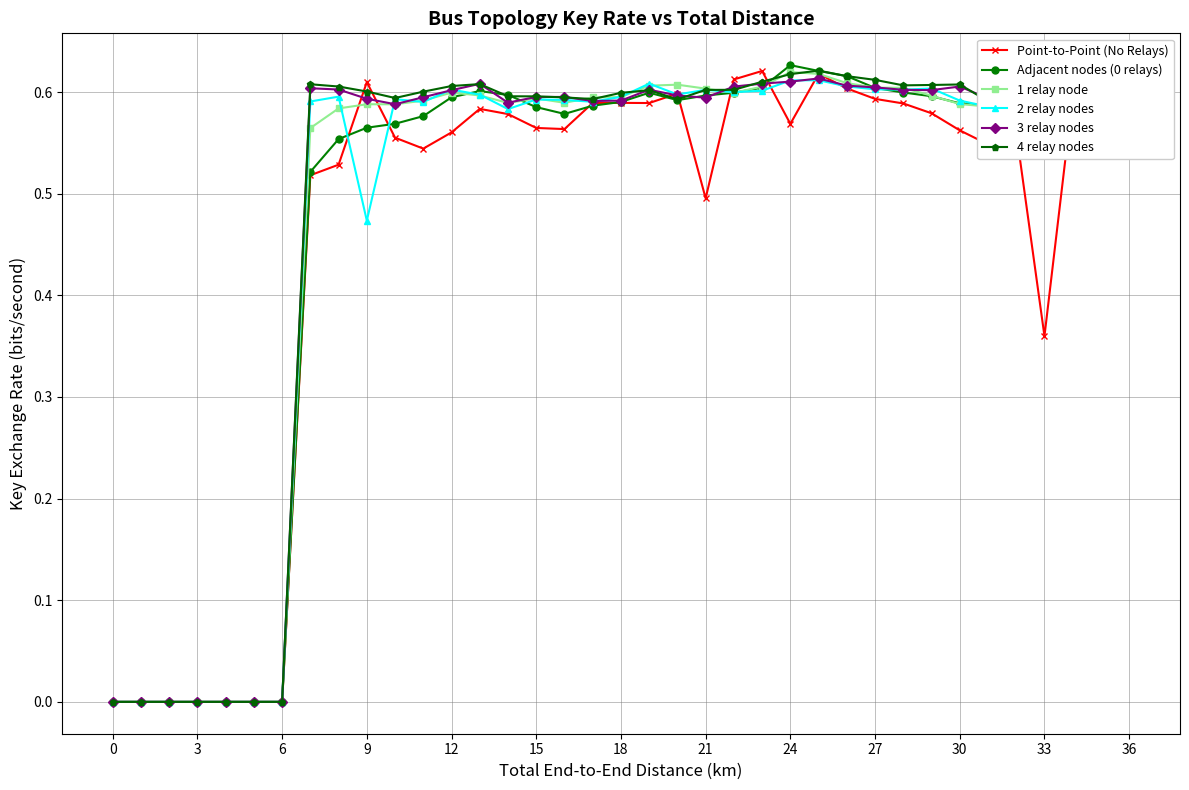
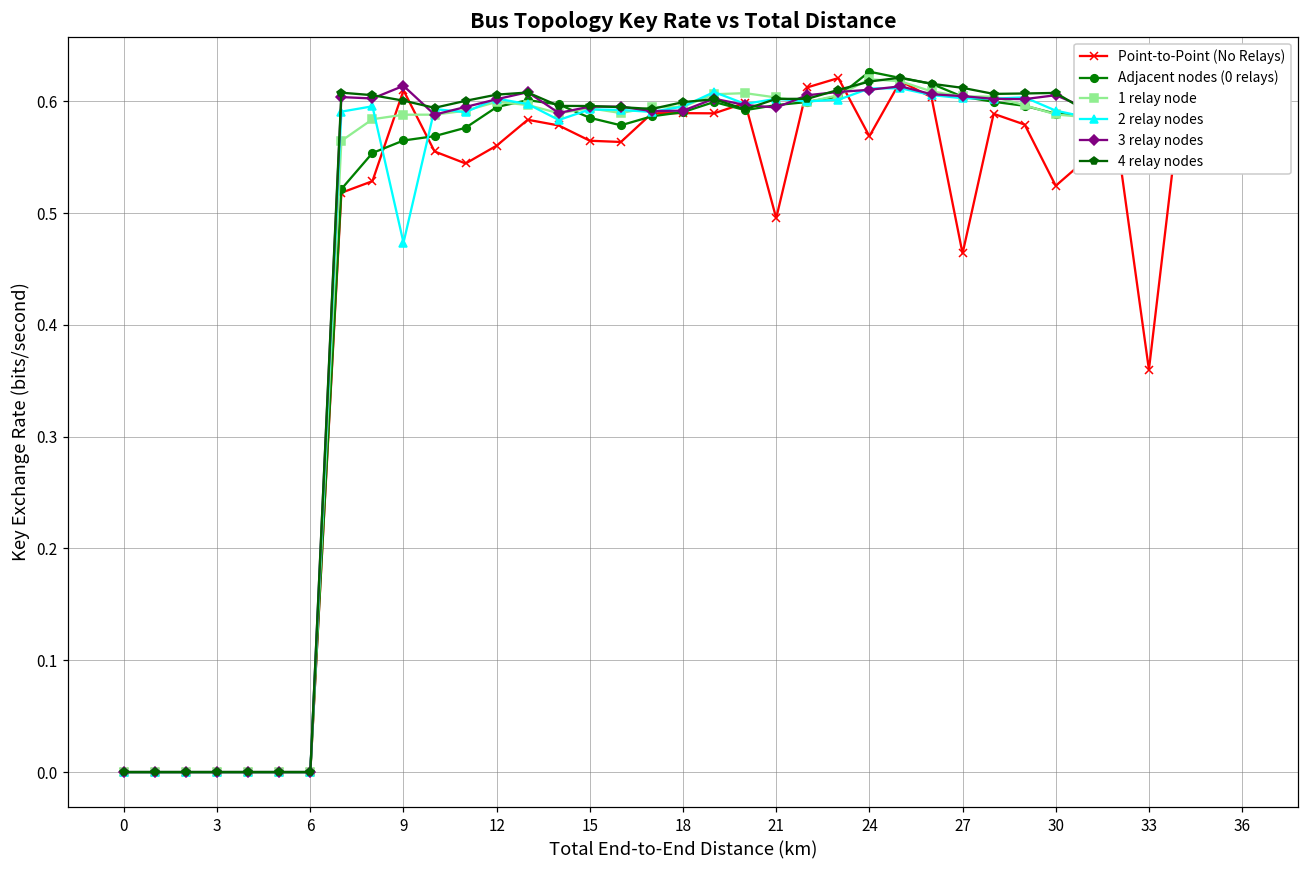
  {
    "Point-to-Point (No Relays)": {
      "9": 0.610,
      "12": 0.560,
      "15": 0.565,
      "21": 0.495,
      "24": 0.569,
-     "27": 0.593,
-     "30": 0.562,
+     "27": 0.464,
+     "30": 0.524,
      "33": 0.360
    },
    "1 relay node": {
      "9": 0.588
    },
    "2 relay nodes": {
      "9": 0.473,
      "30": 0.592
    },
    "3 relay nodes": {
-     "9": 0.593
+     "9": 0.614
    }
  }
